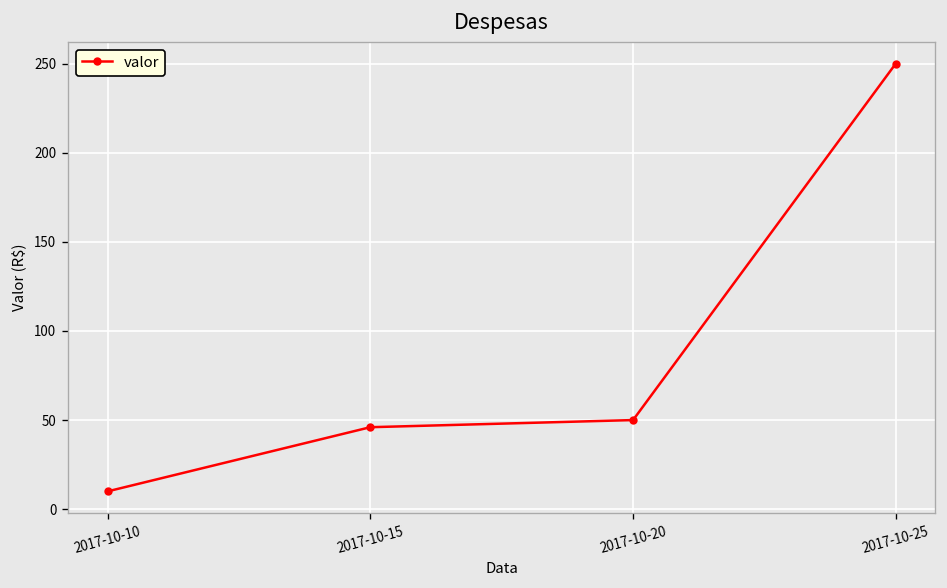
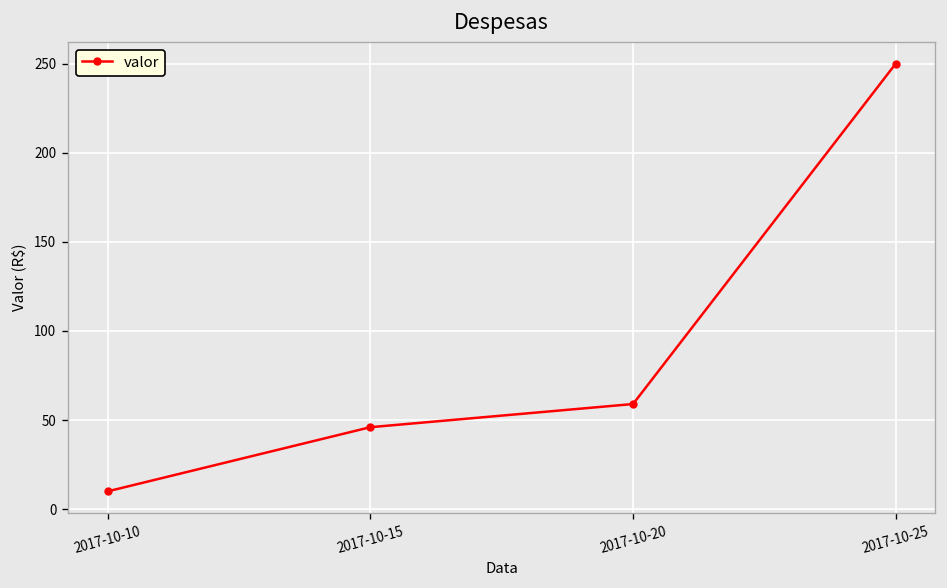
  {
    "2017-10-10": 10,
    "2017-10-15": 46,
-   "2017-10-20": 50,
+   "2017-10-20": 59,
    "2017-10-25": 250
  }
